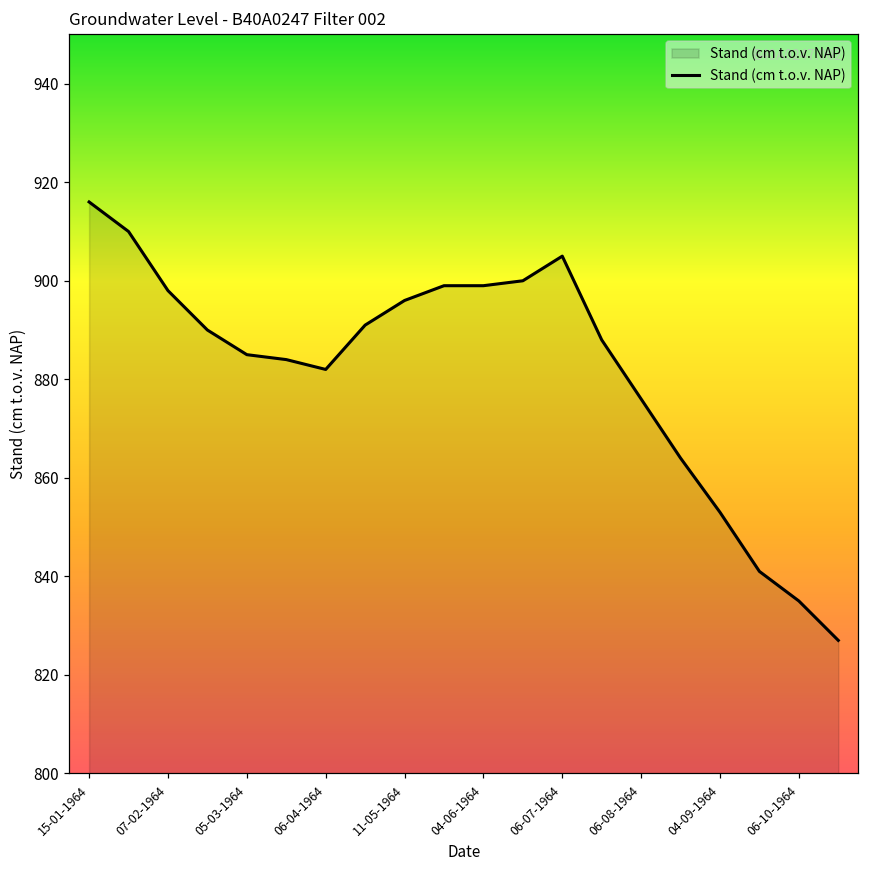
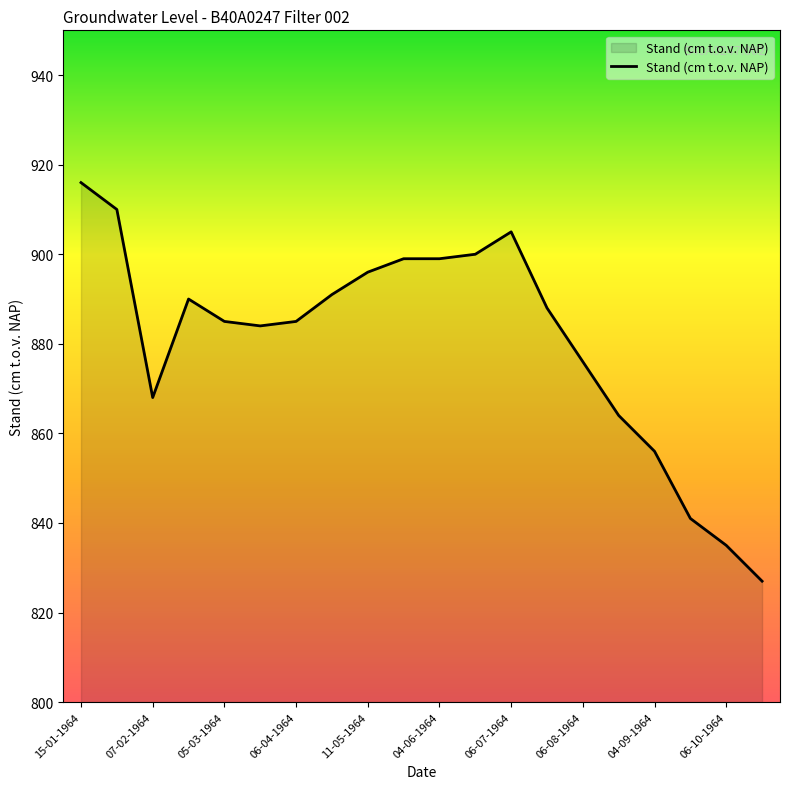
  {
    "15-01-1964": 916,
-   "07-02-1964": 898,
+   "07-02-1964": 868,
    "05-03-1964": 885,
-   "06-04-1964": 882,
+   "06-04-1964": 885,
    "11-05-1964": 896,
    "04-06-1964": 899,
    "06-07-1964": 905,
    "06-08-1964": 876,
-   "04-09-1964": 853,
+   "04-09-1964": 856,
    "06-10-1964": 835
  }
